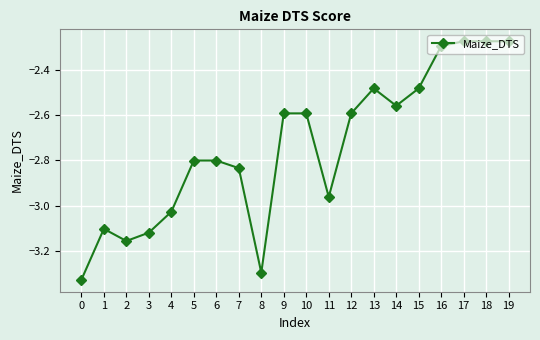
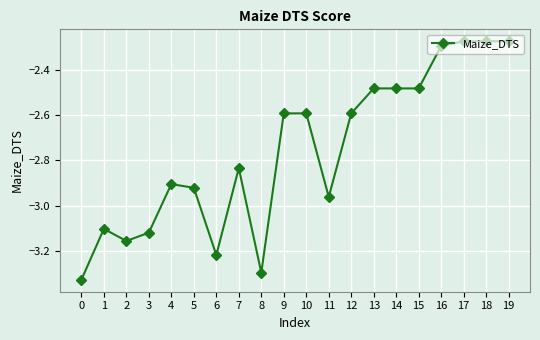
  {
    "0": -3.33,
    "1": -3.10,
    "2": -3.16,
    "3": -3.12,
-   "4": -3.03,
-   "5": -2.80,
-   "6": -2.80,
+   "4": -2.90,
+   "5": -2.92,
+   "6": -3.22,
    "7": -2.83,
    "8": -3.29,
    "9": -2.59,
    "10": -2.59,
    "11": -2.96,
    "12": -2.59,
    "13": -2.48,
-   "14": -2.56,
+   "14": -2.48,
    "15": -2.48
  }
